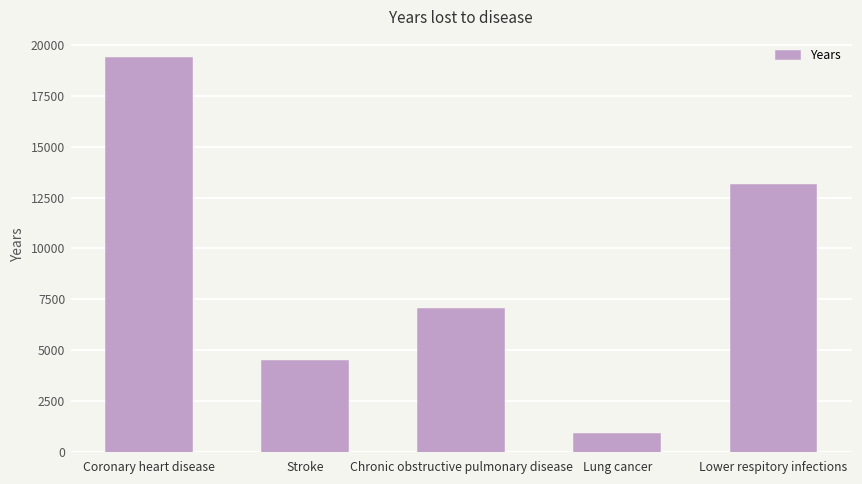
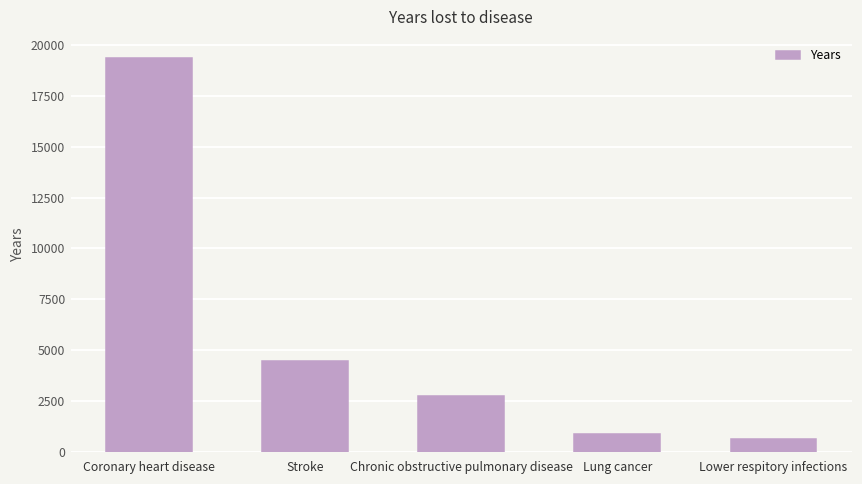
  {
    "Coronary heart disease": 19400,
    "Stroke": 4500,
-   "Chronic obstructive pulmonary disease": 7000,
+   "Chronic obstructive pulmonary disease": 2700,
    "Lung cancer": 900,
-   "Lower respitory infections": 13100
+   "Lower respitory infections": 600
  }
